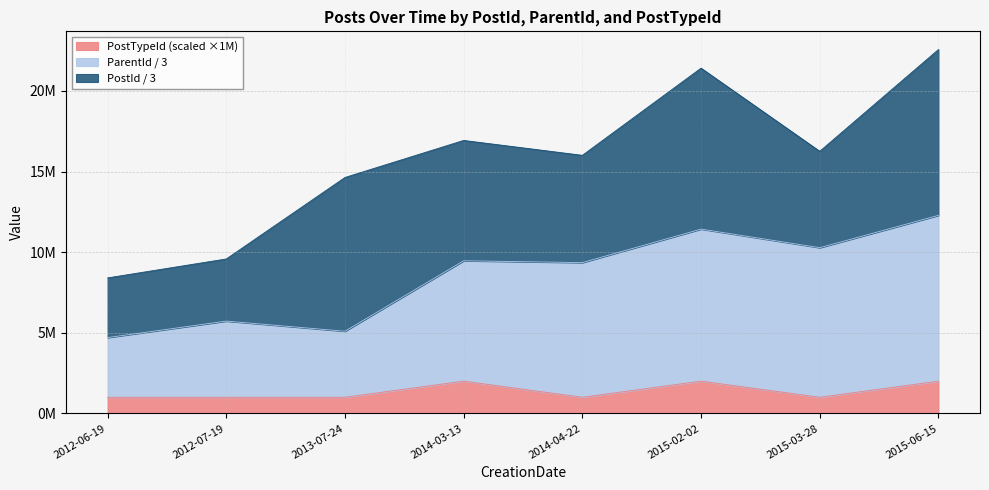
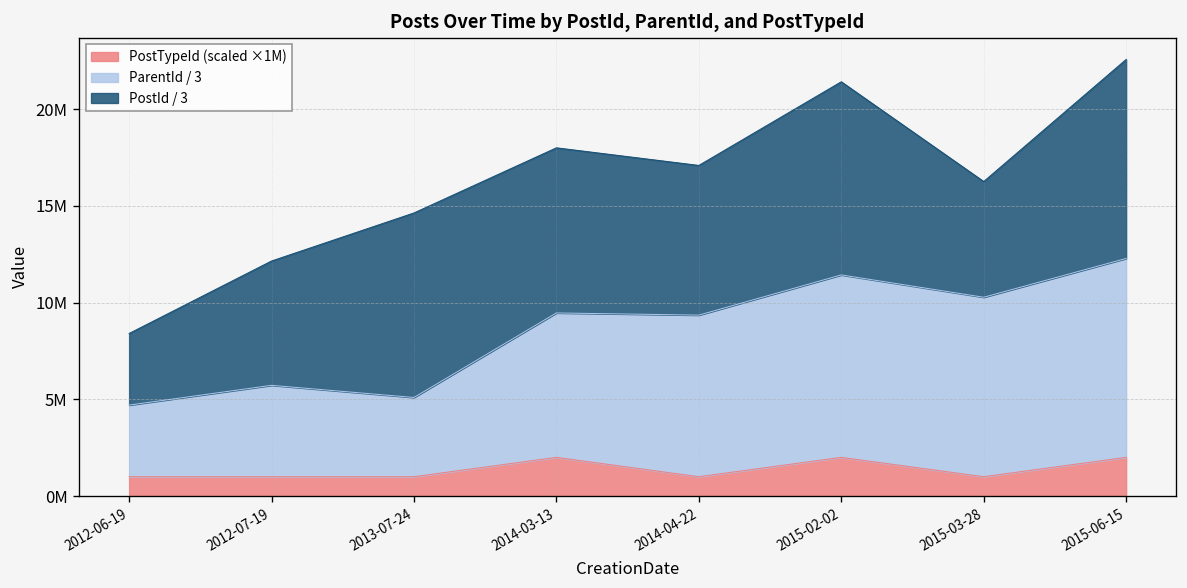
  {
    "PostTypeId (scaled ×1M)": {
      "2012-06-19": 1000000,
      "2012-07-19": 1000000,
      "2013-07-24": 1000000,
      "2014-03-13": 2000000,
      "2014-04-22": 1000000,
      "2015-02-02": 2000000,
      "2015-03-28": 1000000,
      "2015-06-15": 2000000
    },
    "ParentId / 3": {
      "2012-06-19": 3700000,
      "2012-07-19": 4700000,
      "2013-07-24": 4100000,
      "2014-03-13": 7500000,
      "2014-04-22": 8300000,
      "2015-02-02": 9400000,
      "2015-03-28": 9300000,
      "2015-06-15": 10300000
    },
    "PostId / 3": {
      "2012-06-19": 3700000,
-     "2012-07-19": 3900000,
+     "2012-07-19": 6400000,
      "2013-07-24": 9500000,
-     "2014-03-13": 7500000,
-     "2014-04-22": 6700000,
+     "2014-03-13": 8500000,
+     "2014-04-22": 7700000,
      "2015-02-02": 10000000,
      "2015-03-28": 6000000,
      "2015-06-15": 10300000
    }
  }
